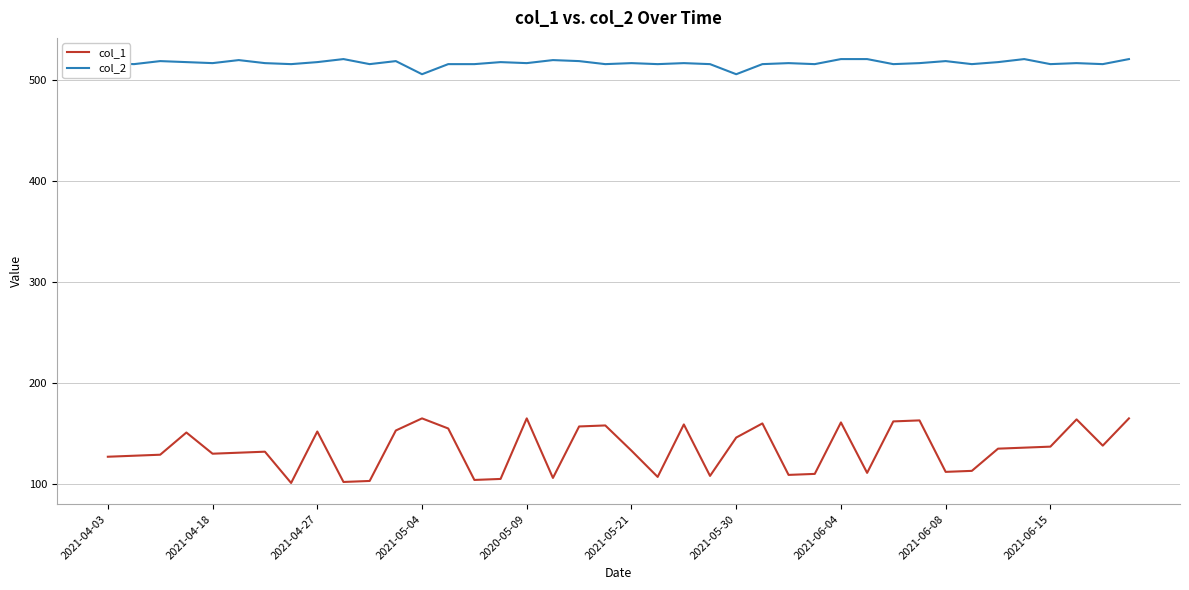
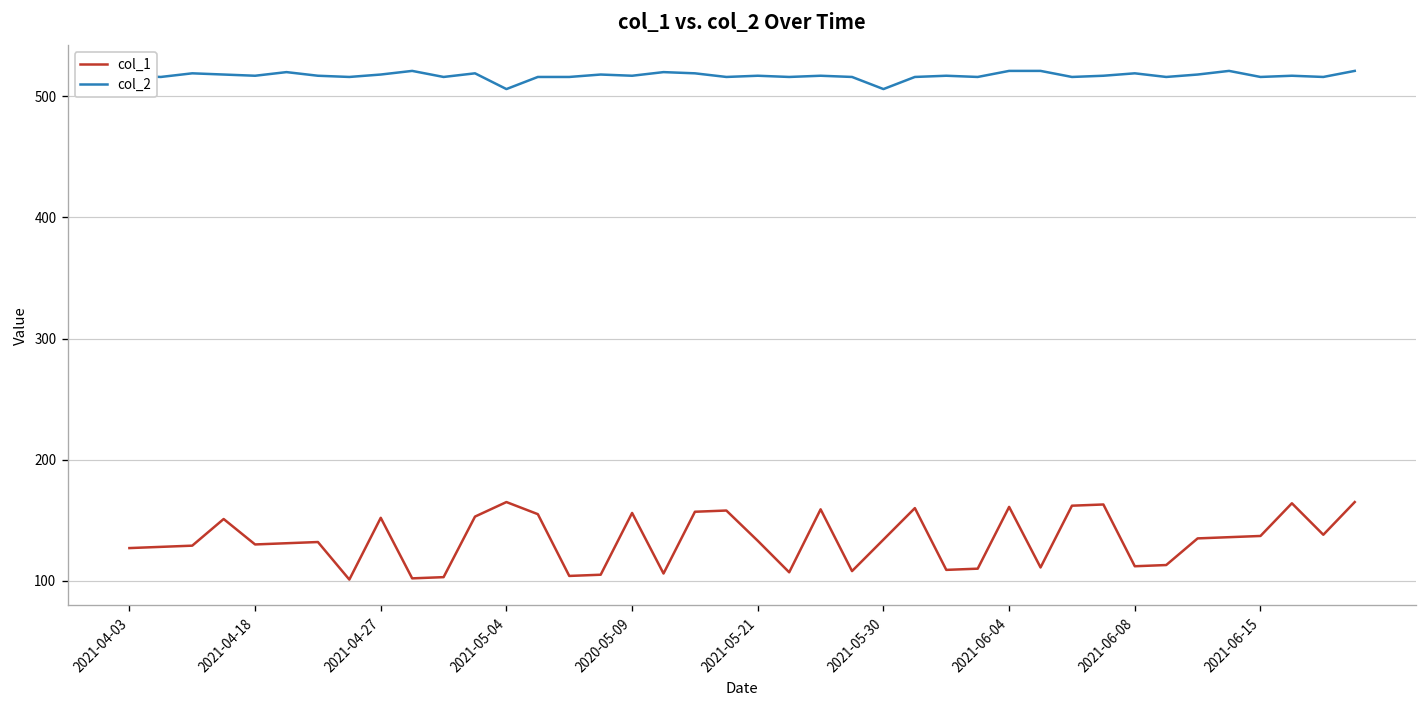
  {
    "col_1": {
      "2021-04-03": 127,
      "2021-04-18": 130,
      "2021-05-04": 165,
-     "2020-05-09": 165,
+     "2020-05-09": 156,
      "2021-05-21": 133,
-     "2021-05-30": 146,
+     "2021-05-30": 134,
      "2021-06-08": 112,
      "2021-06-15": 137
    },
    "col_2": {
      "2021-04-18": 517,
      "2021-05-04": 506,
      "2020-05-09": 517,
      "2021-05-21": 517,
      "2021-05-30": 506,
      "2021-06-08": 519,
      "2021-06-15": 516
    }
  }
